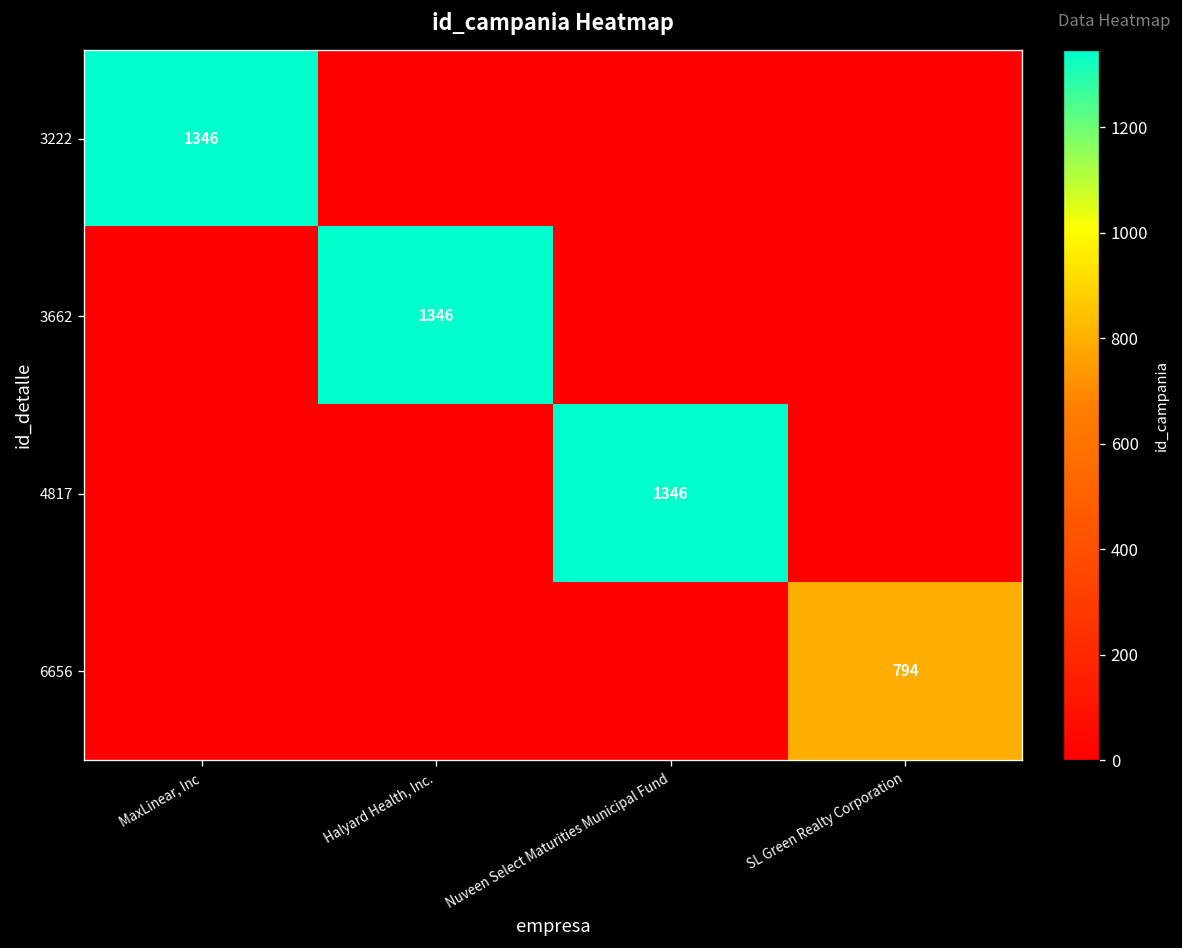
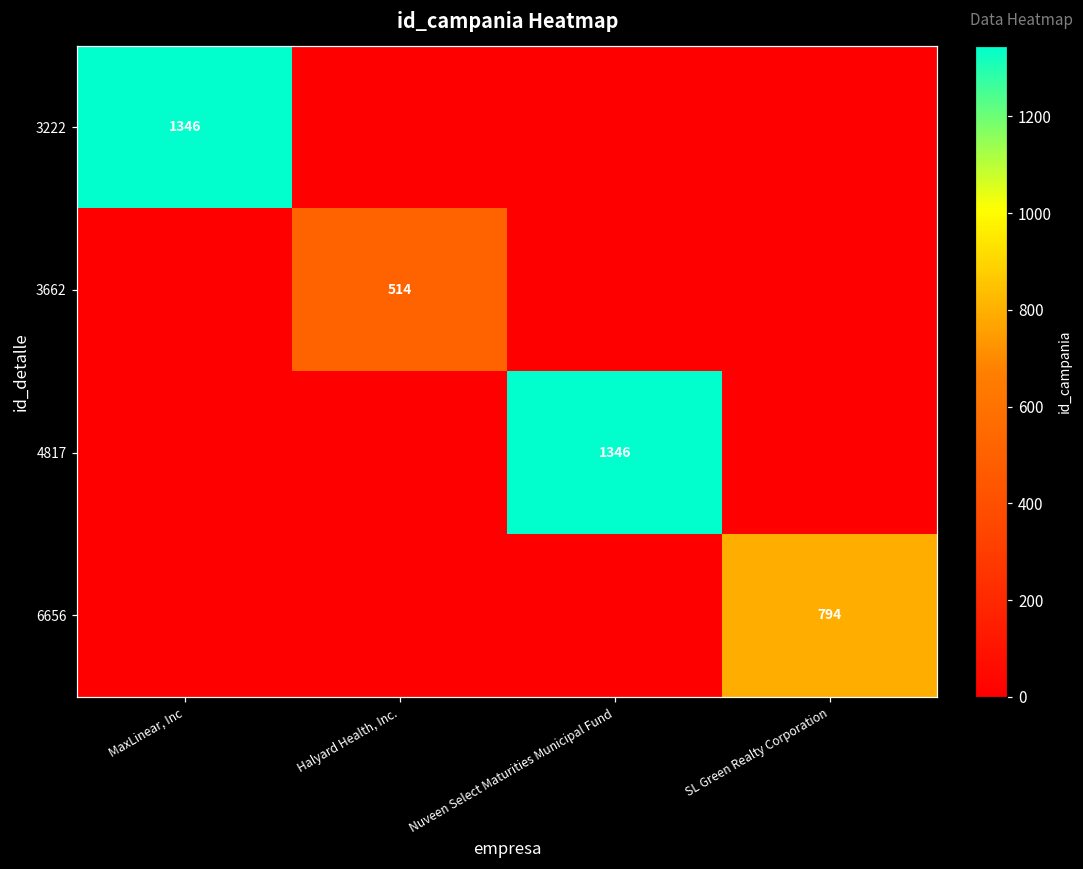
  {
    "3222": {
      "MaxLinear, Inc": 1346
    },
    "3662": {
-     "Halyard Health, Inc.": 1346
+     "Halyard Health, Inc.": 514
    },
    "4817": {
      "Nuveen Select Maturities Municipal Fund": 1346
    },
    "6656": {
      "SL Green Realty Corporation": 794
    }
  }
